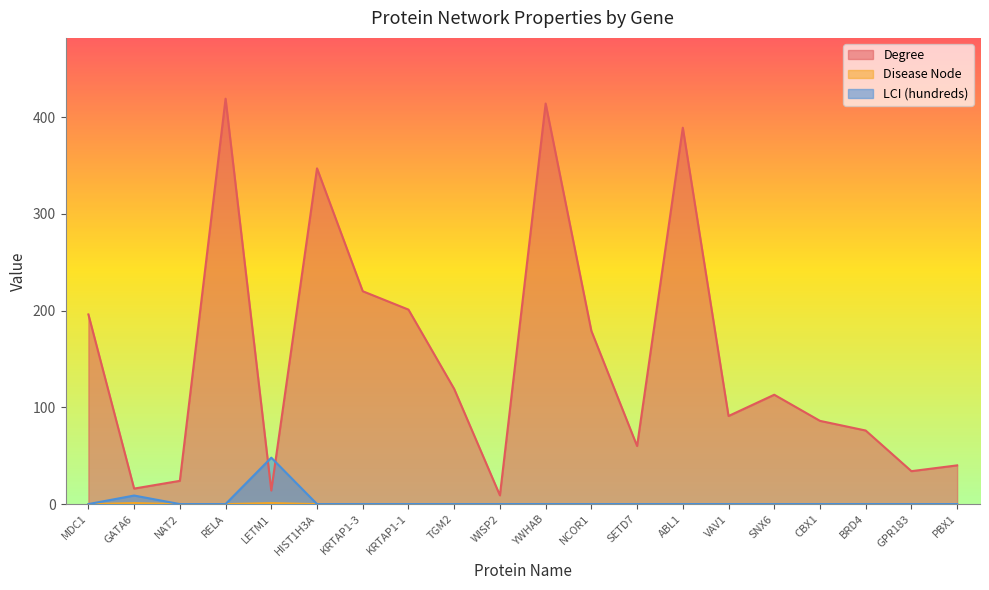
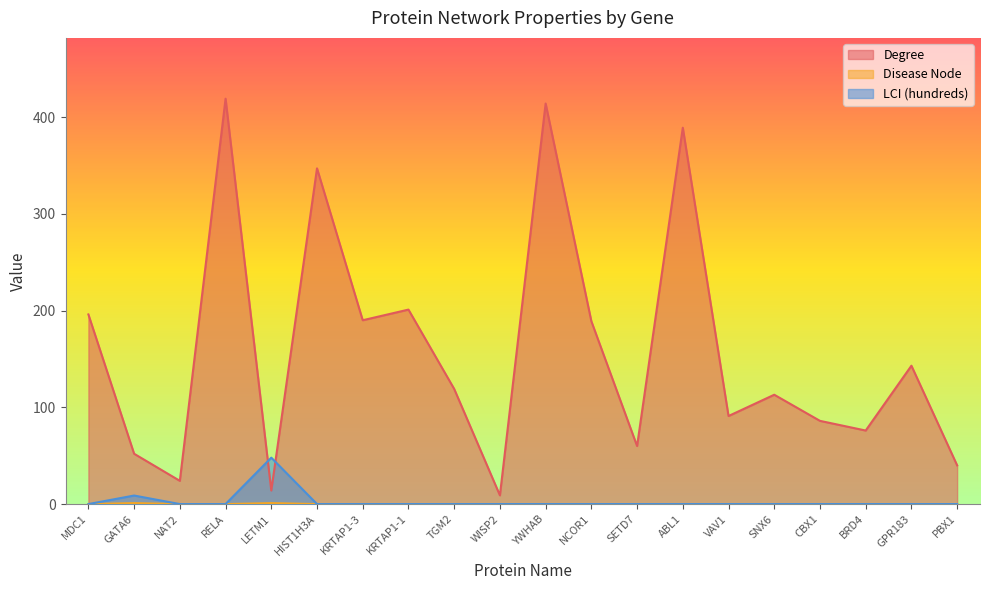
  {
    "Degree": {
      "MDC1": 200,
-     "GATA6": 20,
+     "GATA6": 50,
      "NAT2": 20,
      "RELA": 420,
      "LETM1": 10,
      "HIST1H3A": 350,
-     "KRTAP1-3": 220,
+     "KRTAP1-3": 190,
      "KRTAP1-1": 200,
      "TGM2": 120,
      "WISP2": 10,
      "YWHAB": 410,
-     "NCOR1": 180,
+     "NCOR1": 190,
      "SETD7": 60,
      "ABL1": 390,
      "VAV1": 90,
      "SNX6": 110,
      "CBX1": 90,
      "BRD4": 80,
-     "GPR183": 30,
+     "GPR183": 140,
      "PBX1": 40
    },
    "Disease Node": {
      "GATA6": 0,
      "LETM1": 0
    },
    "LCI (hundreds)": {
      "GATA6": 10,
      "LETM1": 50
    }
  }
